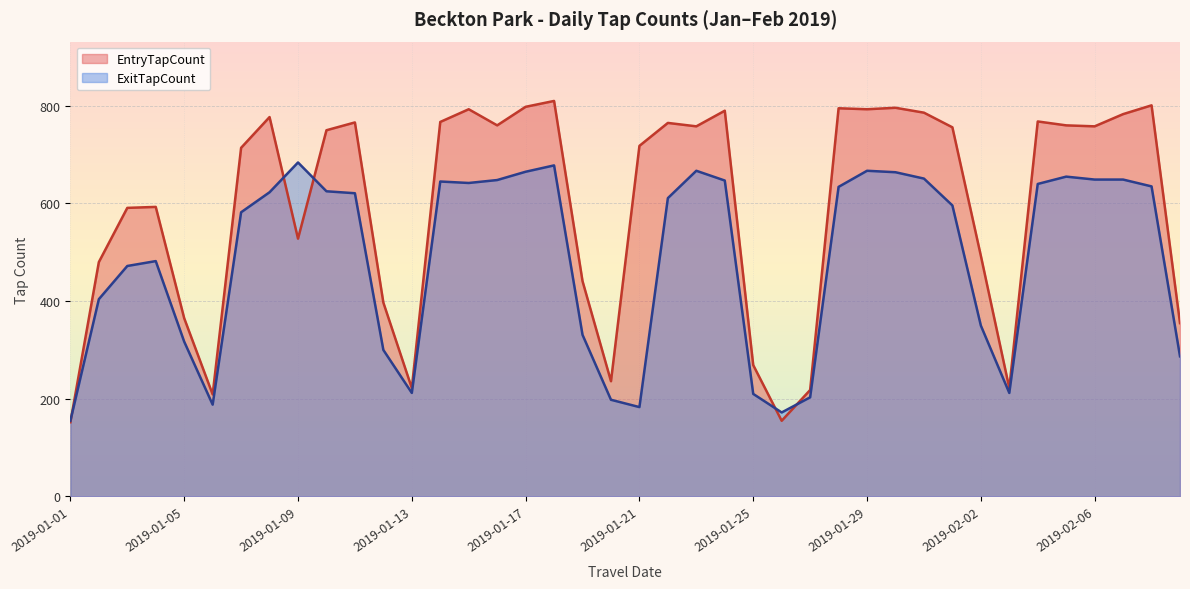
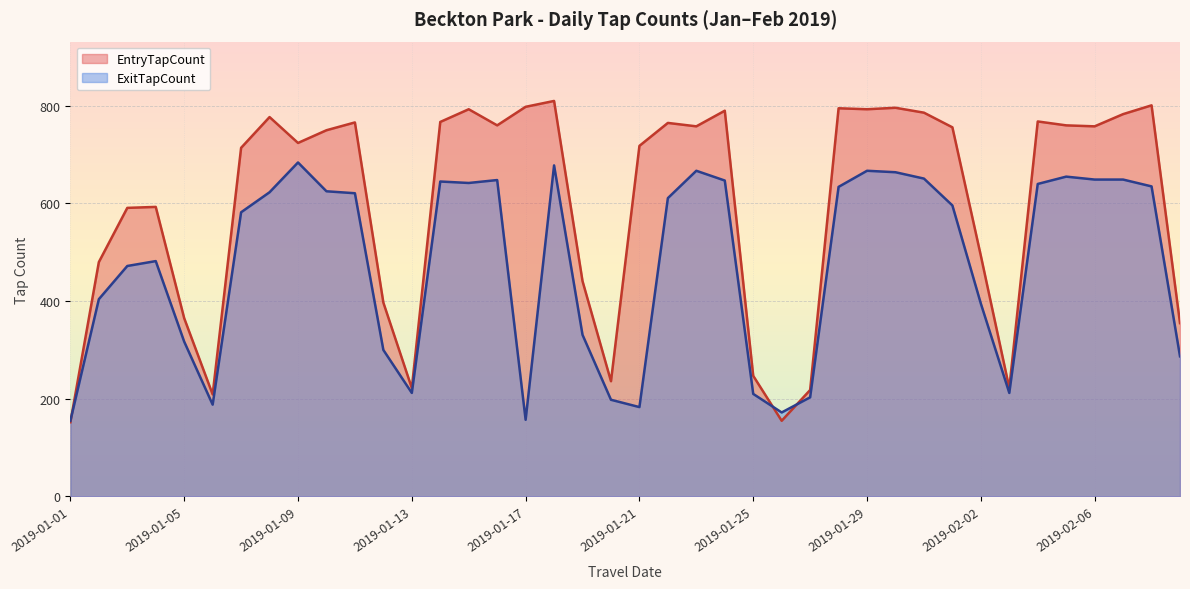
  {
    "EntryTapCount": {
      "2019-01-05": 370,
-     "2019-01-09": 530,
+     "2019-01-09": 720,
      "2019-01-13": 220,
      "2019-01-17": 800,
      "2019-01-21": 720,
-     "2019-01-25": 270,
+     "2019-01-25": 250,
      "2019-01-29": 790,
      "2019-02-02": 490,
      "2019-02-06": 760
    },
    "ExitTapCount": {
      "2019-01-05": 320,
      "2019-01-09": 680,
      "2019-01-13": 210,
-     "2019-01-17": 670,
+     "2019-01-17": 160,
      "2019-01-21": 180,
      "2019-01-25": 210,
      "2019-01-29": 670,
-     "2019-02-02": 350,
+     "2019-02-02": 400,
      "2019-02-06": 650
    }
  }
